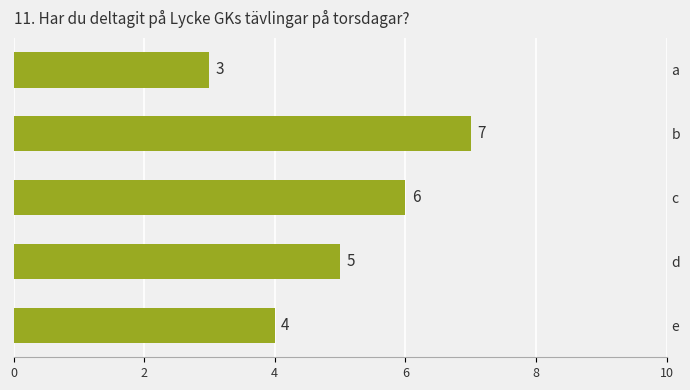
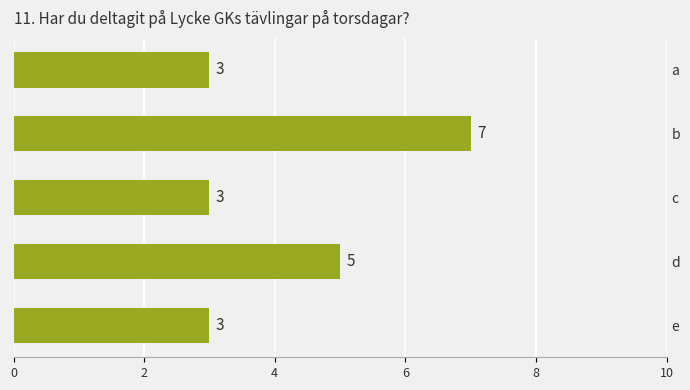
  {
    "a": 3,
    "b": 7,
-   "c": 6,
+   "c": 3,
    "d": 5,
-   "e": 4
+   "e": 3
  }
